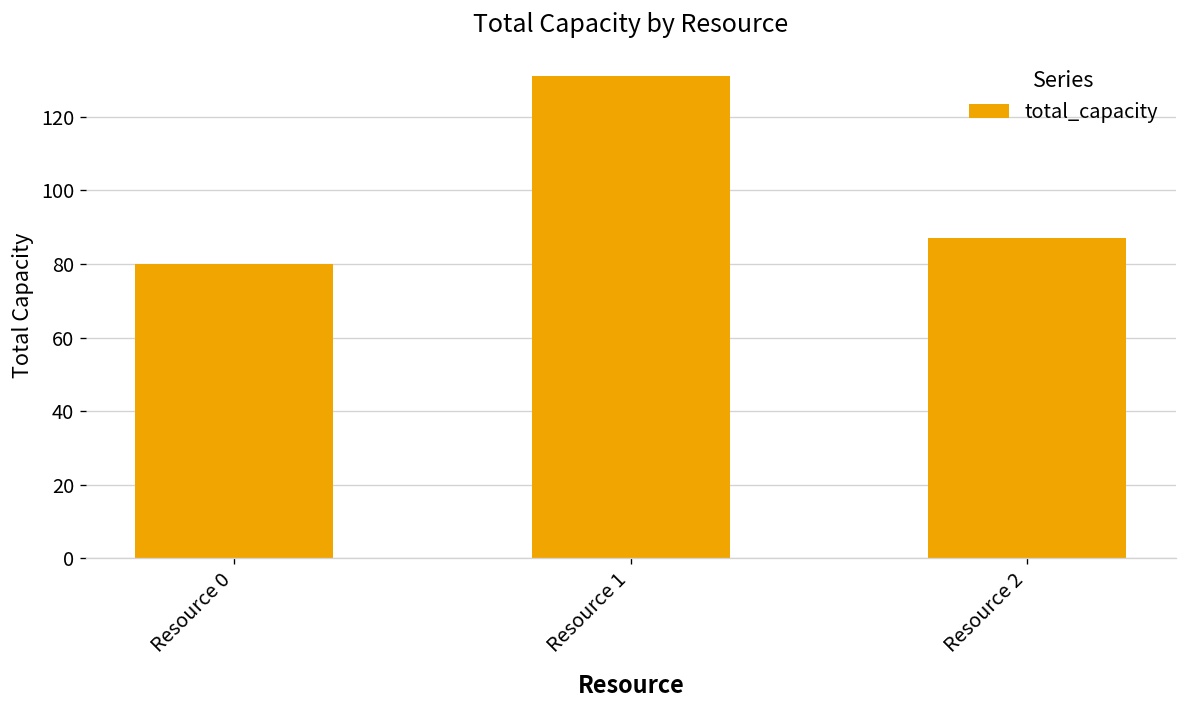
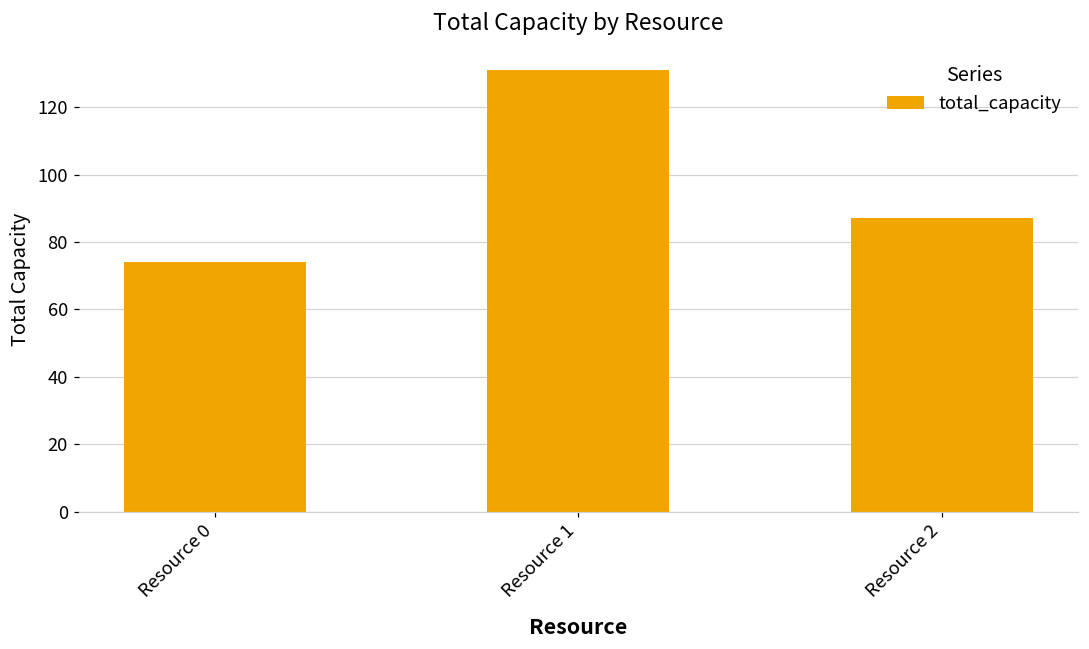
  {
-   "Resource 0": 80,
+   "Resource 0": 74,
    "Resource 1": 131,
    "Resource 2": 87
  }
